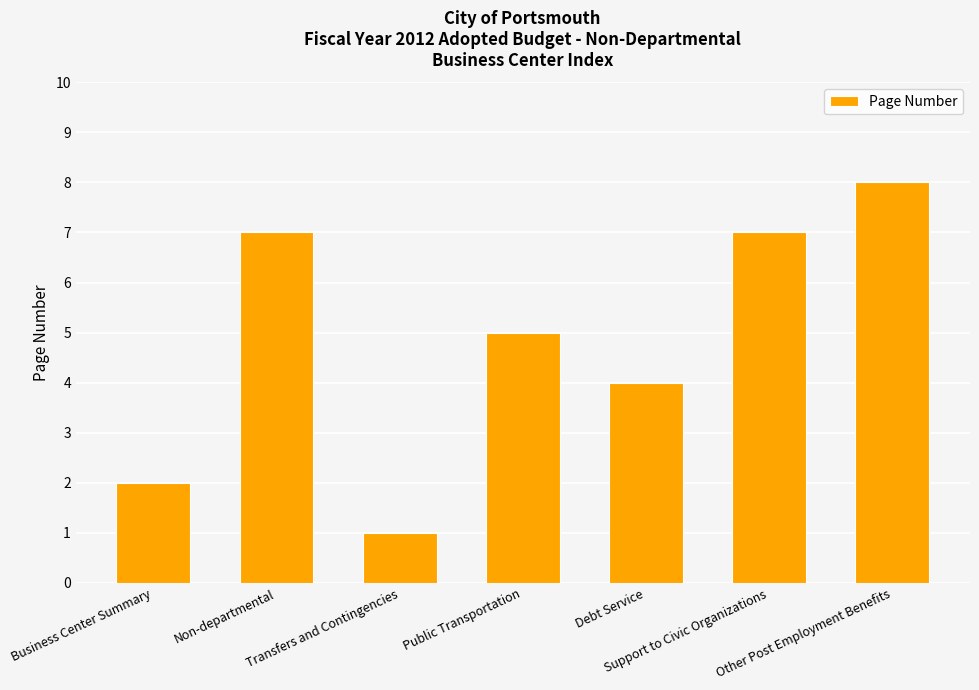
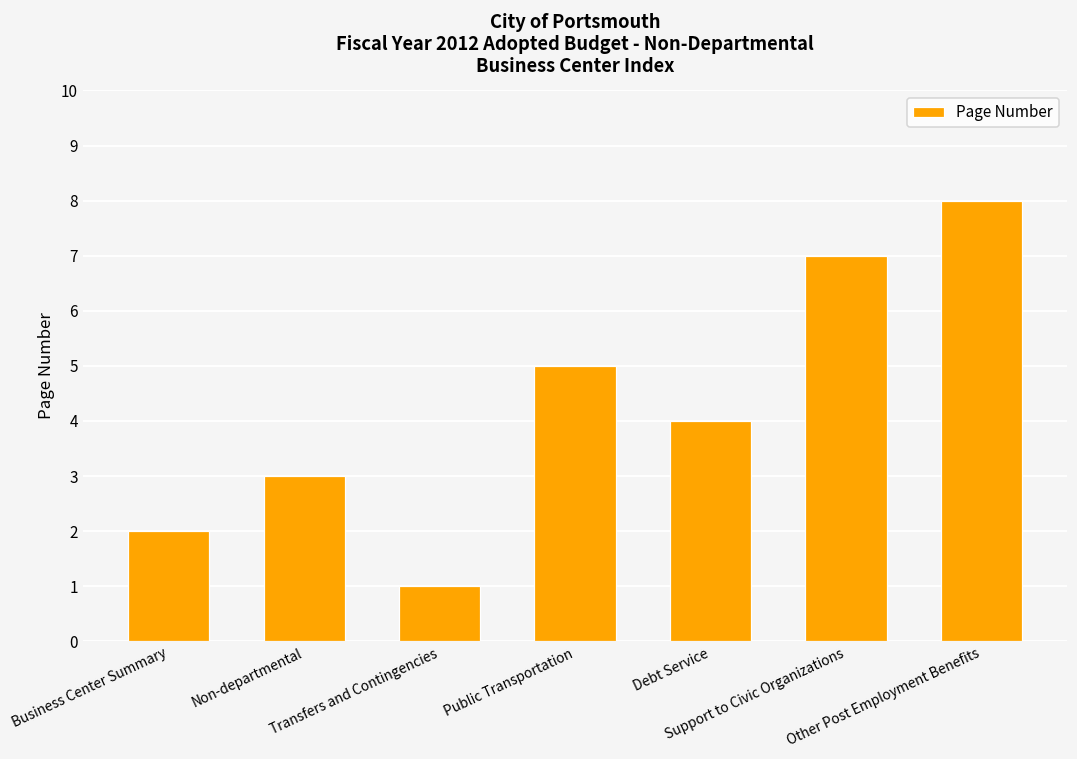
  {
    "Business Center Summary": 2,
-   "Non-departmental": 7,
+   "Non-departmental": 3,
    "Transfers and Contingencies": 1,
    "Public Transportation": 5,
    "Debt Service": 4,
    "Support to Civic Organizations": 7,
    "Other Post Employment Benefits": 8
  }
